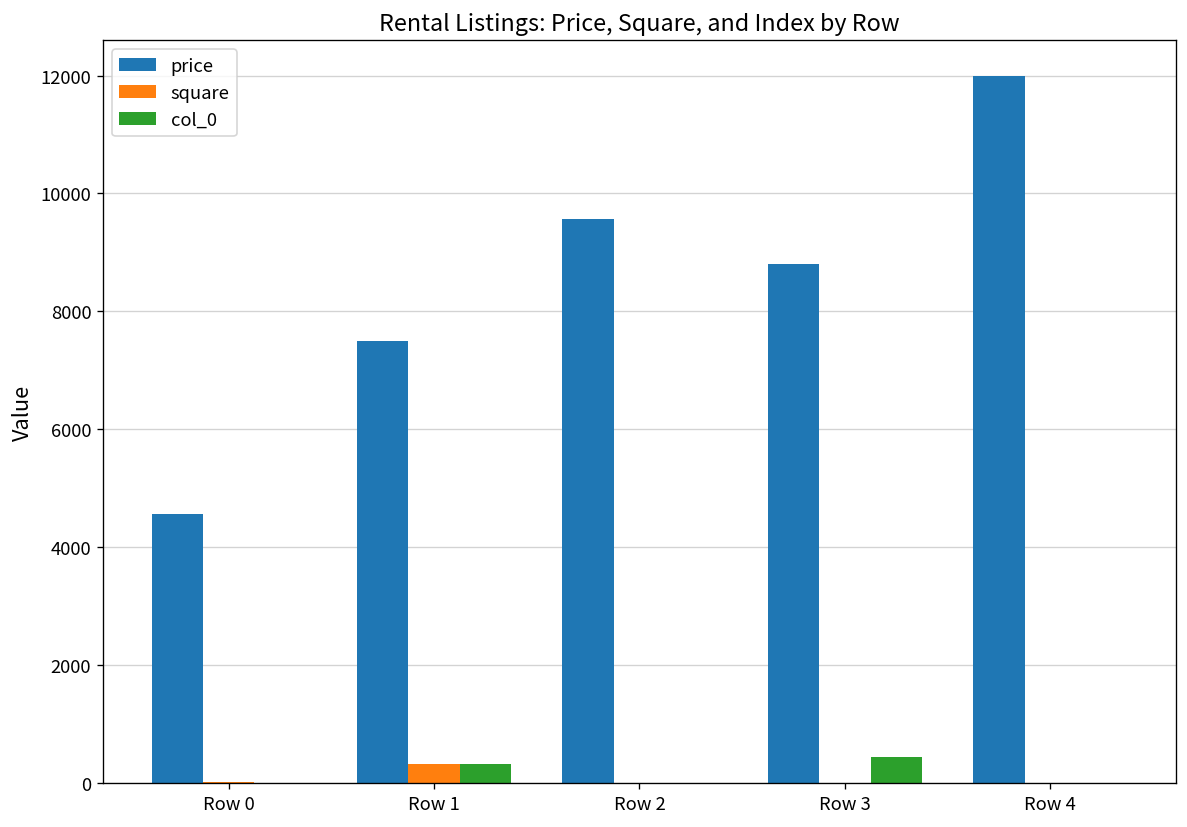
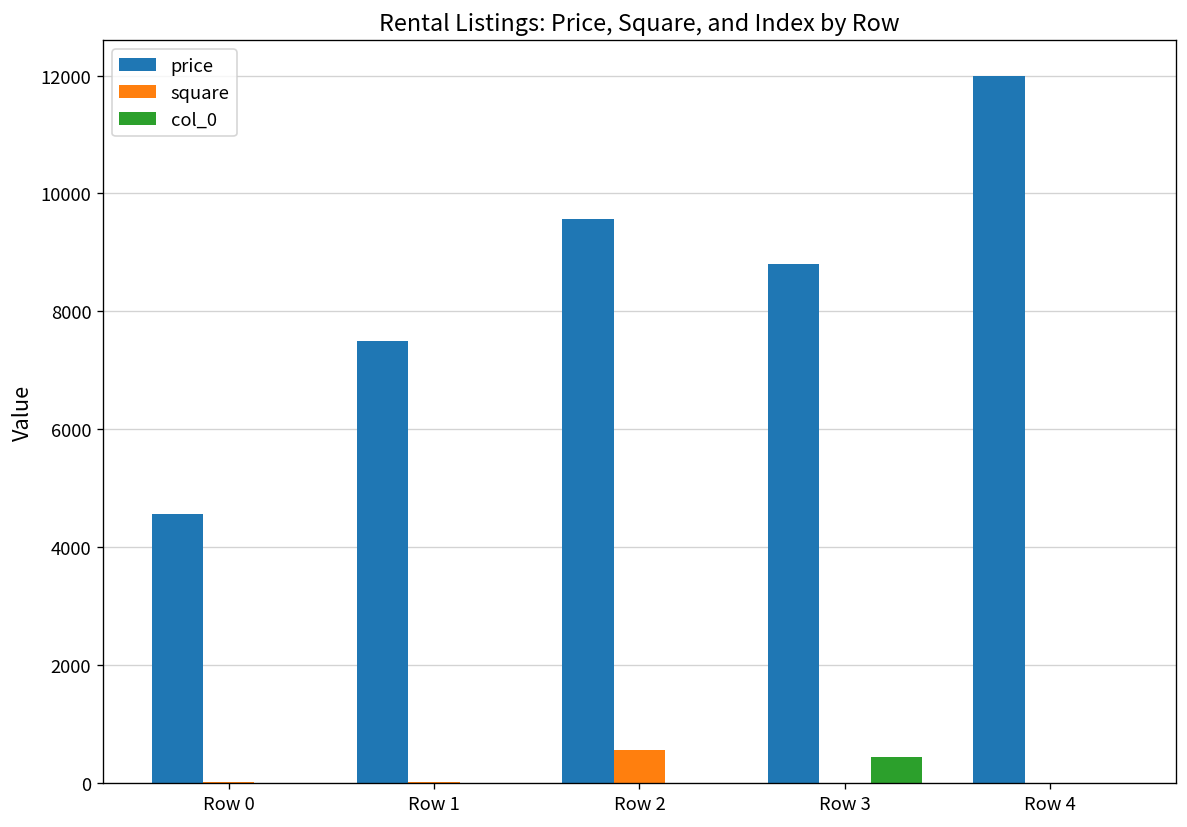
  {
    "price": {
      "Row 0": 4600,
      "Row 1": 7500,
      "Row 2": 9600,
      "Row 3": 8800,
      "Row 4": 12000
    },
    "square": {
-     "Row 1": 300,
-     "Row 2": 0,
+     "Row 1": 0,
+     "Row 2": 600,
      "Row 3": 0,
      "Row 4": 0
    },
    "col_0": {
      "Row 0": 0,
-     "Row 1": 300,
+     "Row 1": 0,
      "Row 3": 400
    }
  }
